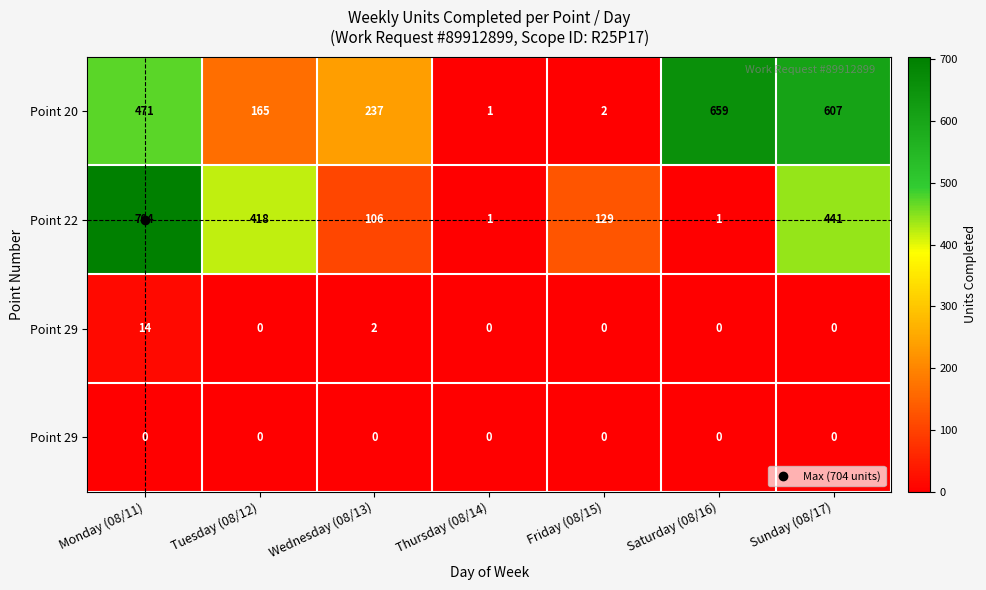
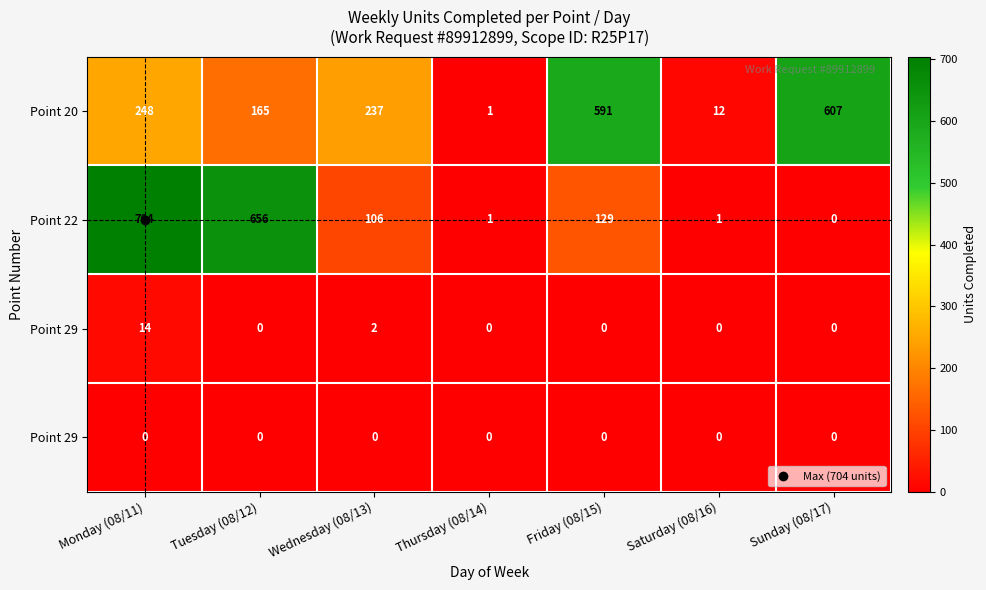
  {
    "Point 20": {
-     "Monday (08/11)": 471,
+     "Monday (08/11)": 248,
      "Tuesday (08/12)": 165,
      "Wednesday (08/13)": 237,
      "Thursday (08/14)": 1,
-     "Friday (08/15)": 2,
-     "Saturday (08/16)": 659
+     "Friday (08/15)": 591,
+     "Saturday (08/16)": 12
    },
    "Point 22": {
-     "Tuesday (08/12)": 418,
+     "Tuesday (08/12)": 656,
      "Wednesday (08/13)": 106,
      "Thursday (08/14)": 1,
      "Friday (08/15)": 129,
      "Saturday (08/16)": 1,
-     "Sunday (08/17)": 441
+     "Sunday (08/17)": 0
    }
  }
